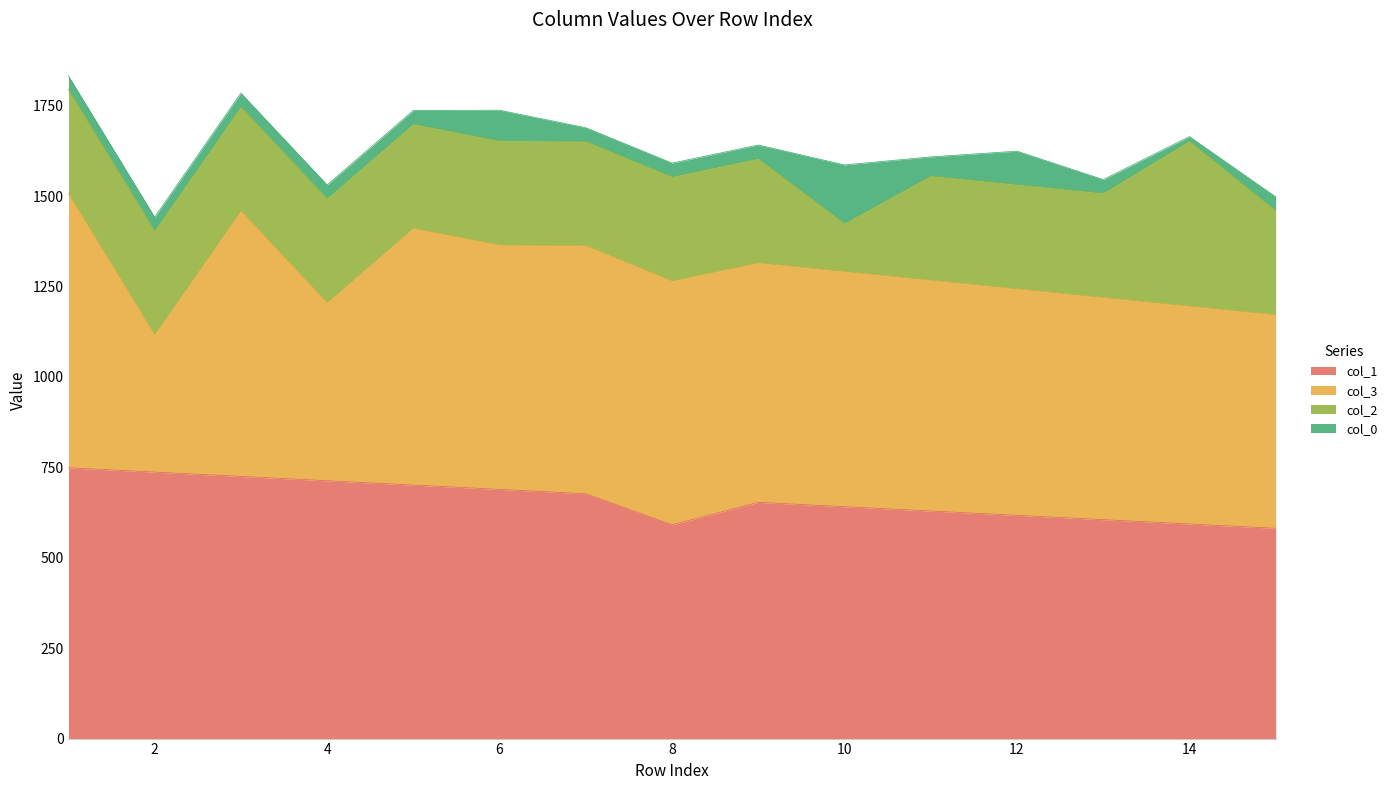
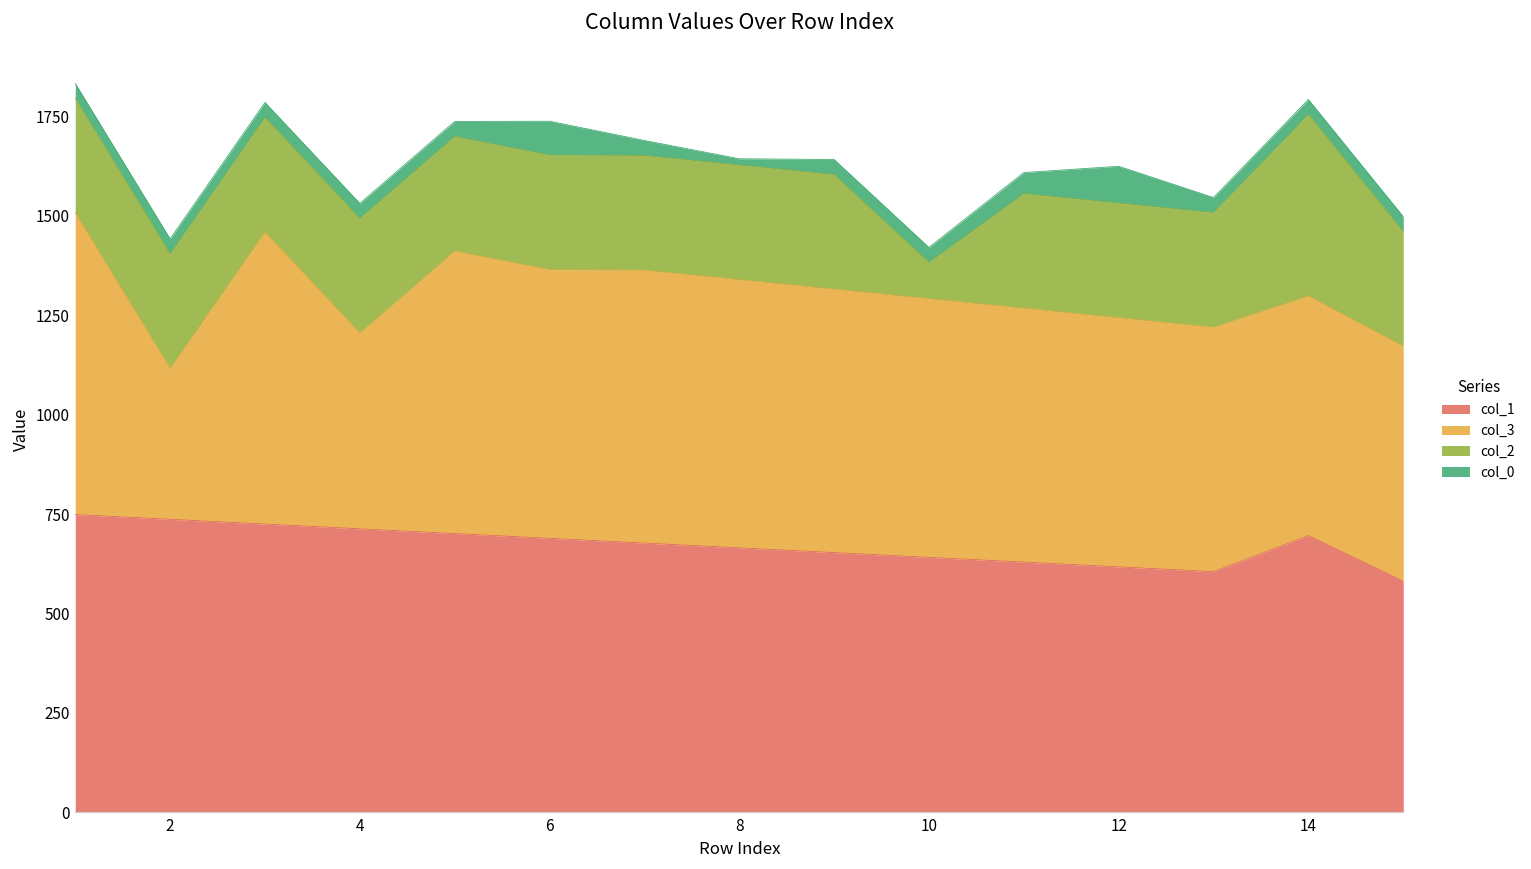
  {
    "col_1": {
      "2": 740,
      "4": 710,
      "6": 690,
-     "8": 590,
+     "8": 670,
      "10": 640,
      "12": 620,
-     "14": 590
+     "14": 700
    },
    "col_3": {
      "2": 380,
      "4": 490,
      "6": 680,
      "8": 670,
      "10": 650,
      "12": 630,
      "14": 600
    },
    "col_2": {
      "2": 290,
      "4": 290,
      "6": 290,
      "8": 290,
-     "10": 130,
+     "10": 90,
      "12": 290,
      "14": 460
    },
    "col_0": {
      "2": 40,
      "4": 40,
      "6": 80,
-     "8": 40,
-     "10": 160,
+     "8": 20,
+     "10": 40,
      "12": 90,
-     "14": 10
+     "14": 40
    }
  }
